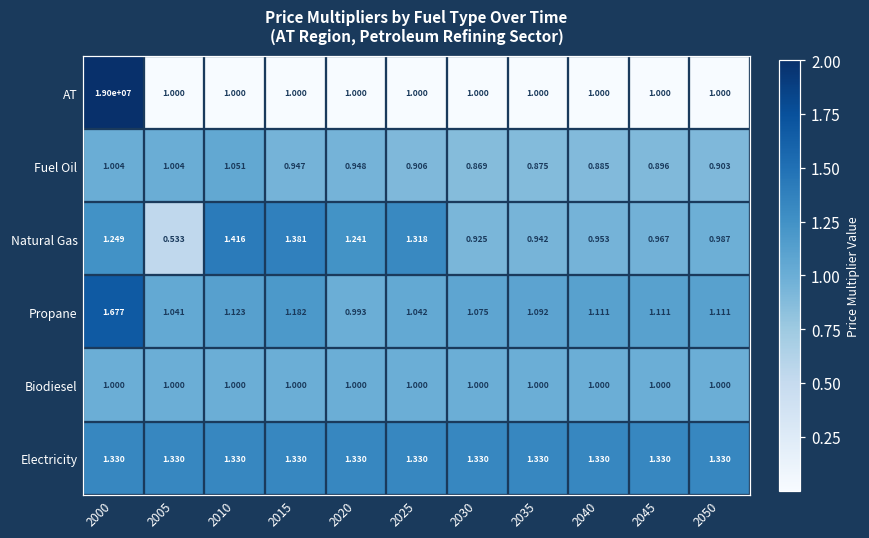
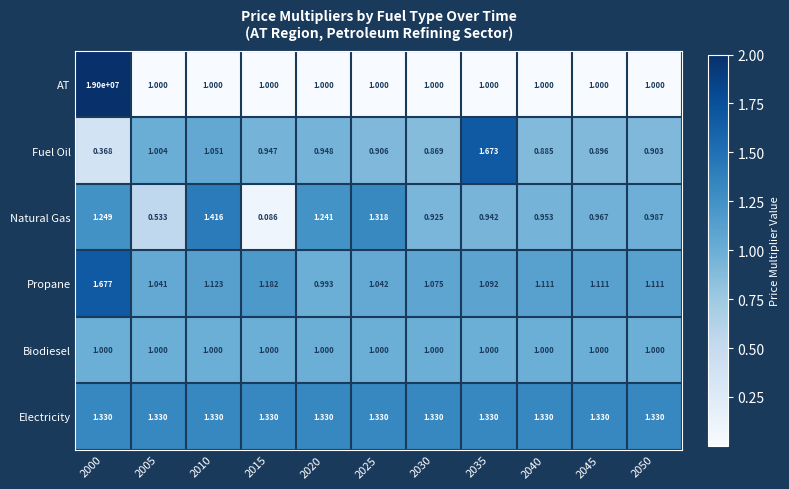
  {
    "AT": {
      "2000": "1.90e+07",
      "2005": "1.000",
      "2010": "1.000",
      "2015": "1.000",
      "2020": "1.000",
      "2025": "1.000",
      "2030": "1.000",
      "2035": "1.000",
      "2040": "1.000",
      "2045": "1.000",
      "2050": "1.000"
    },
    "Fuel Oil": {
-     "2000": "1.004",
+     "2000": "0.368",
      "2005": "1.004",
      "2010": "1.051",
      "2015": "0.947",
      "2020": "0.948",
      "2025": "0.906",
      "2030": "0.869",
-     "2035": "0.875",
+     "2035": "1.673",
      "2040": "0.885",
      "2045": "0.896",
      "2050": "0.903"
    },
    "Natural Gas": {
      "2000": "1.249",
      "2005": "0.533",
      "2010": "1.416",
-     "2015": "1.381",
+     "2015": "0.086",
      "2020": "1.241",
      "2025": "1.318",
      "2030": "0.925",
      "2035": "0.942",
      "2040": "0.953",
      "2045": "0.967",
      "2050": "0.987"
    },
    "Propane": {
      "2000": "1.677",
      "2005": "1.041",
      "2010": "1.123",
      "2015": "1.182",
      "2020": "0.993",
      "2025": "1.042",
      "2030": "1.075",
      "2035": "1.092",
      "2040": "1.111",
      "2045": "1.111",
      "2050": "1.111"
    },
    "Biodiesel": {
      "2000": "1.000",
      "2005": "1.000",
      "2010": "1.000",
      "2015": "1.000",
      "2020": "1.000",
      "2025": "1.000",
      "2030": "1.000",
      "2035": "1.000",
      "2040": "1.000",
      "2045": "1.000",
      "2050": "1.000"
    },
    "Electricity": {
      "2000": "1.330",
      "2005": "1.330",
      "2010": "1.330",
      "2015": "1.330",
      "2020": "1.330",
      "2025": "1.330",
      "2030": "1.330",
      "2035": "1.330",
      "2040": "1.330",
      "2045": "1.330",
      "2050": "1.330"
    }
  }
